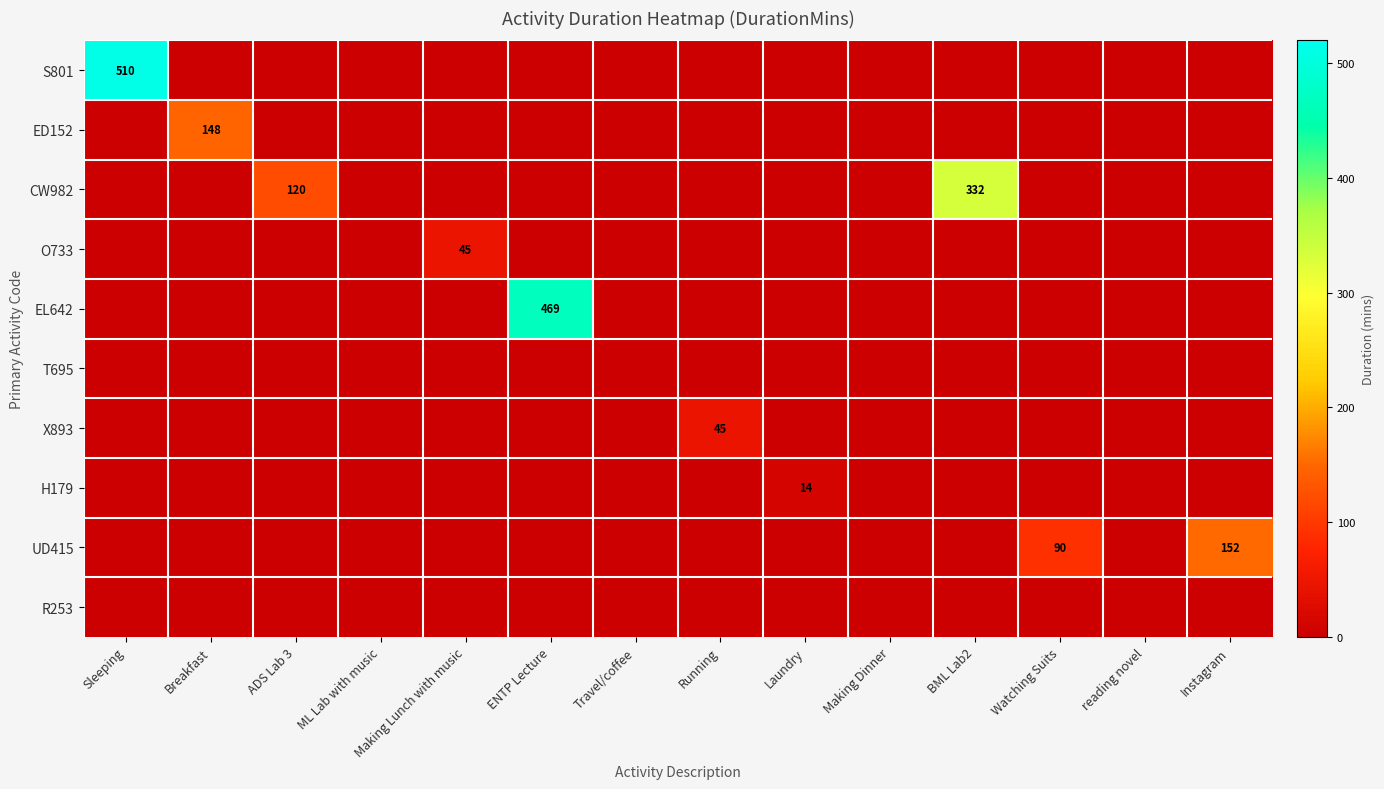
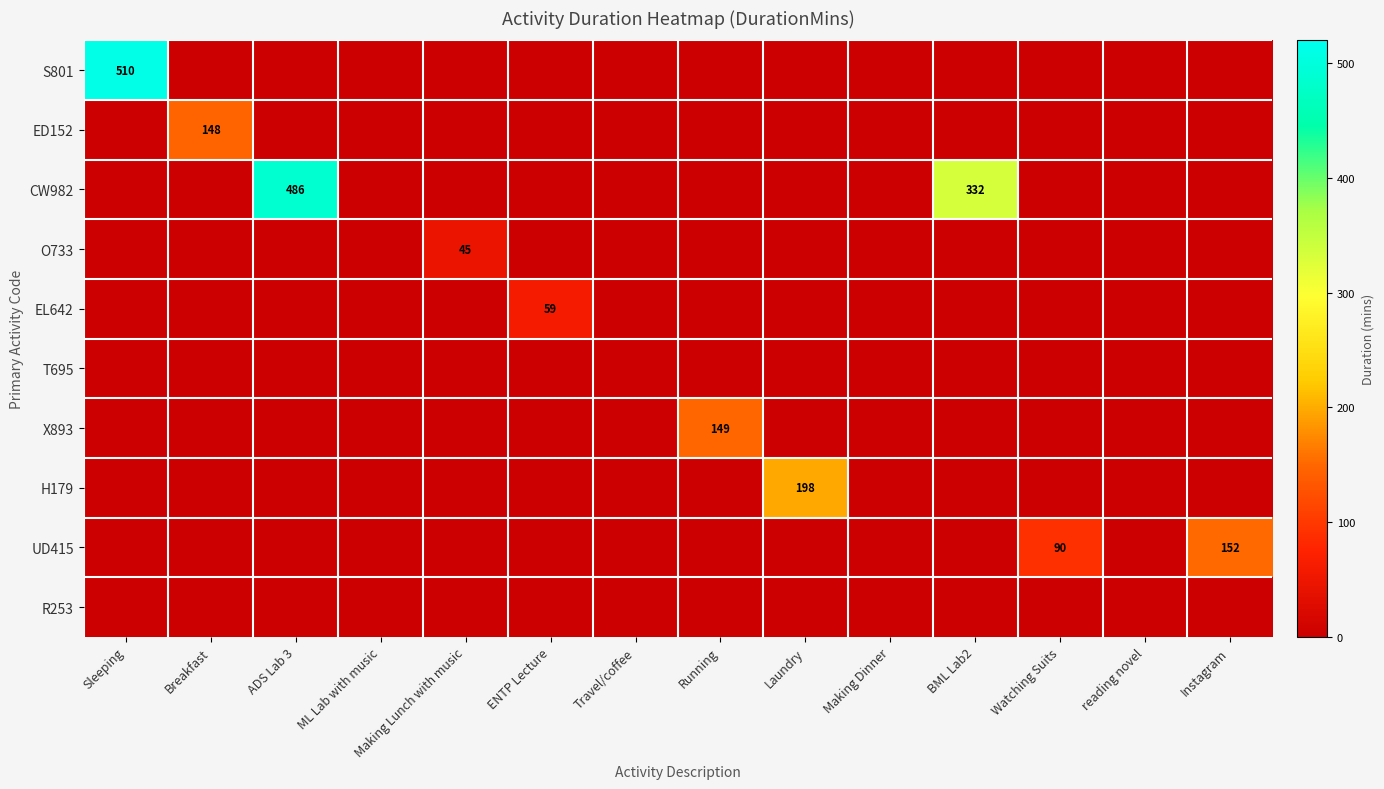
  {
    "S801": {
      "Sleeping": 510
    },
    "ED152": {
      "Breakfast": 148
    },
    "CW982": {
-     "ADS Lab 3": 120,
+     "ADS Lab 3": 486,
      "BML Lab2": 332
    },
    "O733": {
      "Making Lunch with music": 45
    },
    "EL642": {
-     "ENTP Lecture": 469
+     "ENTP Lecture": 59
    },
    "X893": {
-     "Running": 45
+     "Running": 149
    },
    "H179": {
-     "Laundry": 14
+     "Laundry": 198
    },
    "UD415": {
      "Watching Suits": 90,
      "Instagram": 152
    }
  }
